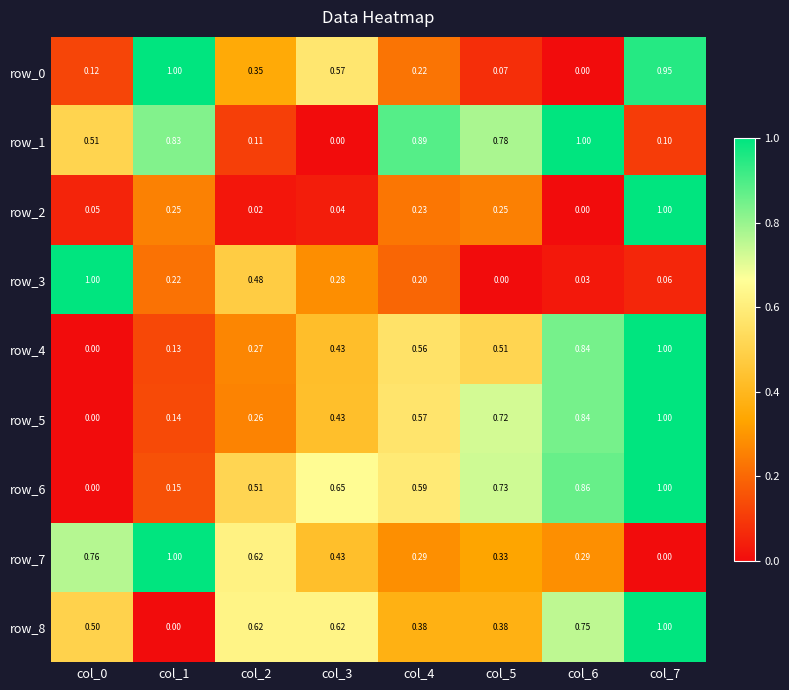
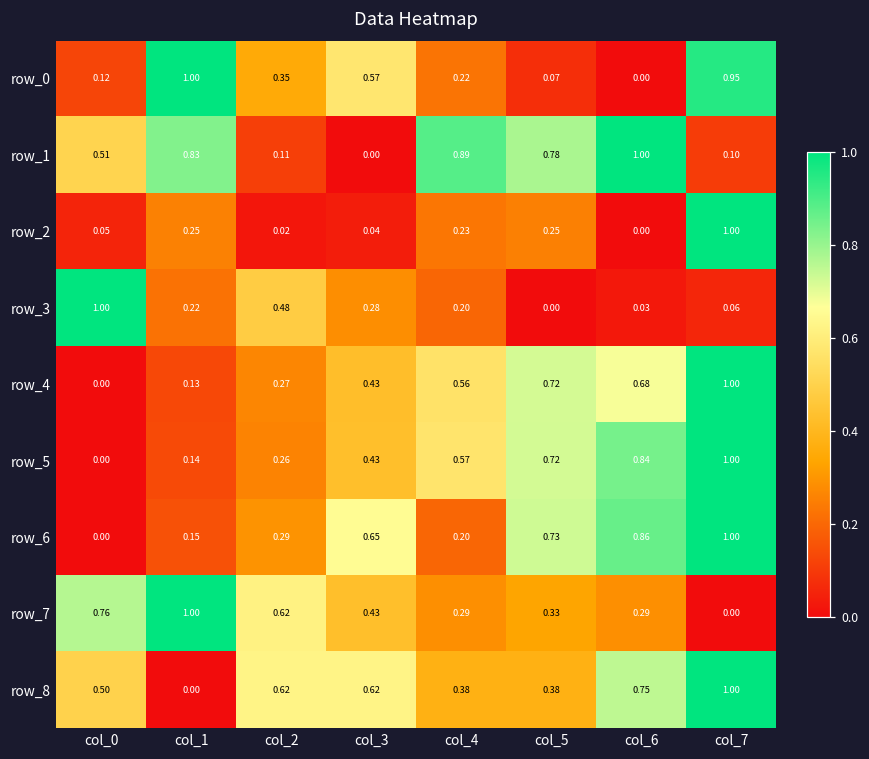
  {
    "row_0": {
      "col_0": 0.12,
      "col_1": 1.00,
      "col_2": 0.35,
      "col_3": 0.57,
      "col_4": 0.22,
      "col_5": 0.07,
      "col_6": 0.00,
      "col_7": 0.95
    },
    "row_1": {
      "col_0": 0.51,
      "col_1": 0.83,
      "col_2": 0.11,
      "col_3": 0.00,
      "col_4": 0.89,
      "col_5": 0.78,
      "col_6": 1.00,
      "col_7": 0.10
    },
    "row_2": {
      "col_0": 0.05,
      "col_1": 0.25,
      "col_2": 0.02,
      "col_3": 0.04,
      "col_4": 0.23,
      "col_5": 0.25,
      "col_6": 0.00,
      "col_7": 1.00
    },
    "row_3": {
      "col_0": 1.00,
      "col_1": 0.22,
      "col_2": 0.48,
      "col_3": 0.28,
      "col_4": 0.20,
      "col_5": 0.00,
      "col_6": 0.03,
      "col_7": 0.06
    },
    "row_4": {
      "col_0": 0.00,
      "col_1": 0.13,
      "col_2": 0.27,
      "col_3": 0.43,
      "col_4": 0.56,
-     "col_5": 0.51,
-     "col_6": 0.84,
+     "col_5": 0.72,
+     "col_6": 0.68,
      "col_7": 1.00
    },
    "row_5": {
      "col_0": 0.00,
      "col_1": 0.14,
      "col_2": 0.26,
      "col_3": 0.43,
      "col_4": 0.57,
      "col_5": 0.72,
      "col_6": 0.84,
      "col_7": 1.00
    },
    "row_6": {
      "col_0": 0.00,
      "col_1": 0.15,
-     "col_2": 0.51,
+     "col_2": 0.29,
      "col_3": 0.65,
-     "col_4": 0.59,
+     "col_4": 0.20,
      "col_5": 0.73,
      "col_6": 0.86,
      "col_7": 1.00
    },
    "row_7": {
      "col_0": 0.76,
      "col_1": 1.00,
      "col_2": 0.62,
      "col_3": 0.43,
      "col_4": 0.29,
      "col_5": 0.33,
      "col_6": 0.29,
      "col_7": 0.00
    },
    "row_8": {
      "col_0": 0.50,
      "col_1": 0.00,
      "col_2": 0.62,
      "col_3": 0.62,
      "col_4": 0.38,
      "col_5": 0.38,
      "col_6": 0.75,
      "col_7": 1.00
    }
  }
